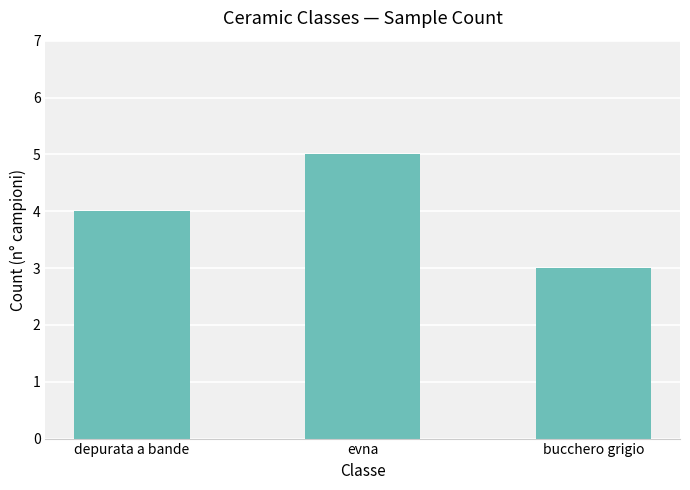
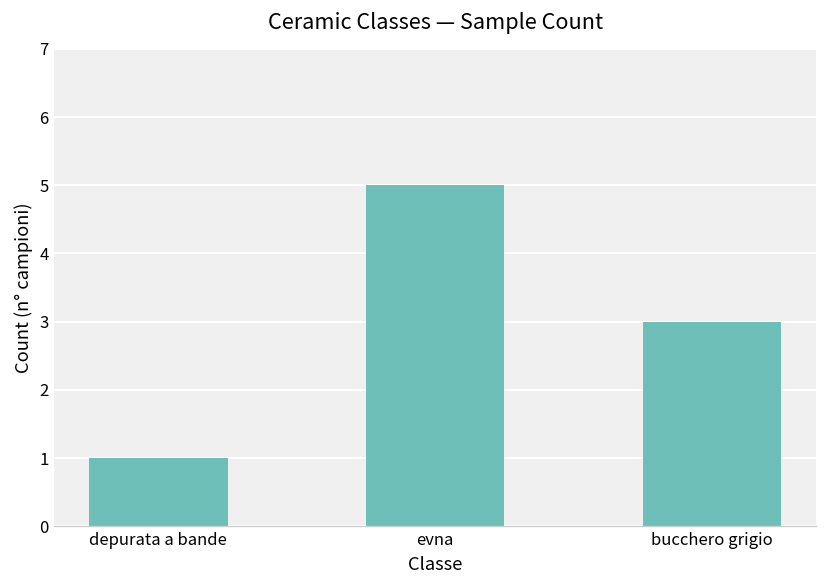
  {
-   "depurata a bande": 4,
+   "depurata a bande": 1,
    "evna": 5,
    "bucchero grigio": 3
  }
